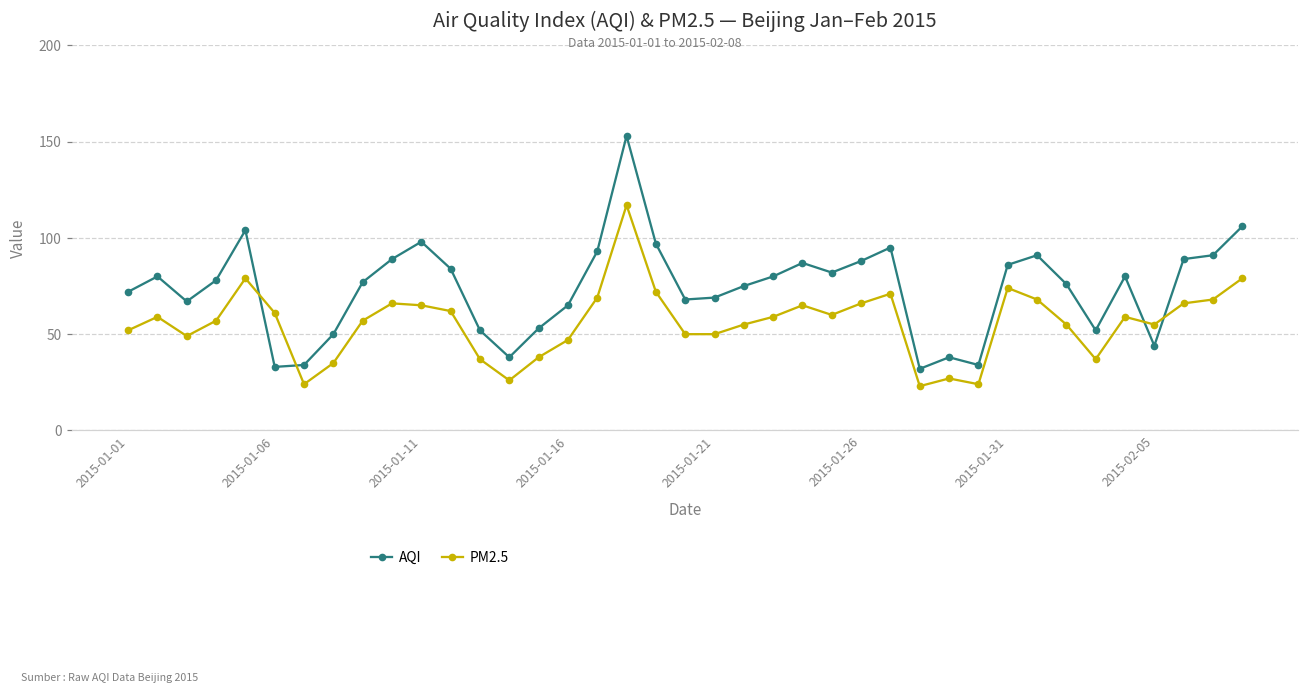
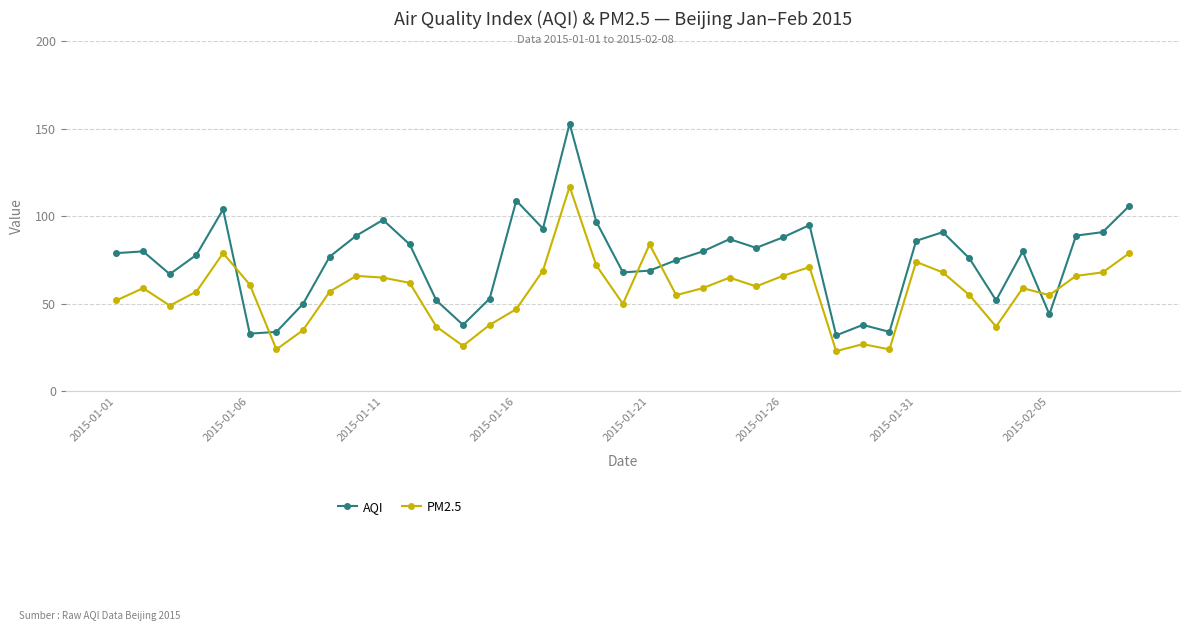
  {
    "AQI": {
-     "2015-01-01": 72,
+     "2015-01-01": 79,
      "2015-01-06": 33,
      "2015-01-11": 98,
-     "2015-01-16": 65,
+     "2015-01-16": 109,
      "2015-01-21": 69,
      "2015-01-26": 88,
      "2015-01-31": 86,
      "2015-02-05": 44
    },
    "PM2.5": {
      "2015-01-01": 52,
      "2015-01-06": 61,
      "2015-01-11": 65,
      "2015-01-16": 47,
-     "2015-01-21": 50,
+     "2015-01-21": 84,
      "2015-01-26": 66,
      "2015-01-31": 74,
      "2015-02-05": 55
    }
  }
